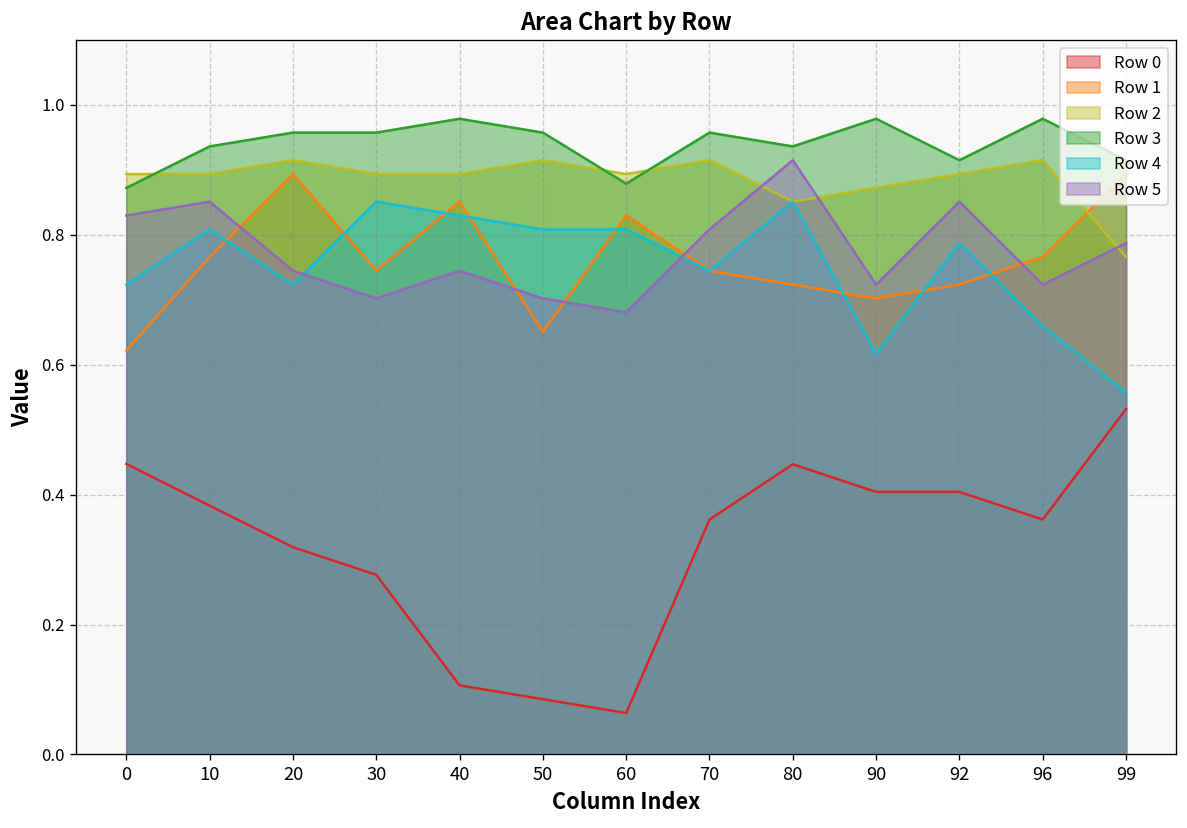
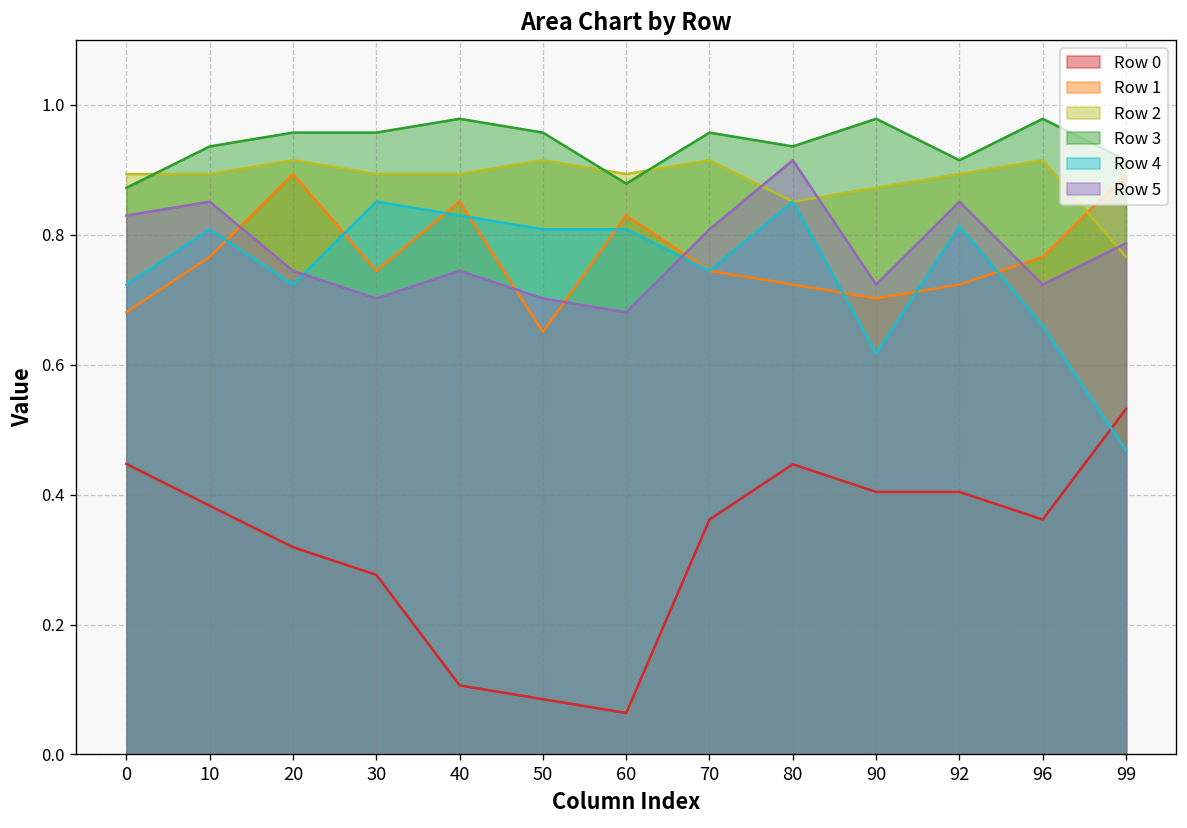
  {
    "Row 0": {
      "0": 0.45,
      "10": 0.38,
      "20": 0.32,
      "30": 0.28,
      "40": 0.11,
      "50": 0.09,
      "60": 0.06,
      "70": 0.36,
      "80": 0.45,
      "90": 0.40,
      "92": 0.40,
      "96": 0.36,
      "99": 0.53
    },
    "Row 1": {
-     "0": 0.62,
+     "0": 0.68,
      "10": 0.77,
      "20": 0.89,
      "30": 0.74,
      "40": 0.85,
      "50": 0.65,
      "60": 0.83,
      "80": 0.72,
      "90": 0.70,
      "92": 0.72,
      "96": 0.77
    },
    "Row 2": {
      "0": 0.89,
      "10": 0.89,
      "20": 0.91,
      "30": 0.89,
      "40": 0.89,
      "50": 0.91,
      "60": 0.89,
      "70": 0.91,
      "90": 0.87,
      "92": 0.89,
      "96": 0.91,
      "99": 0.77
    },
    "Row 3": {
      "0": 0.87,
      "10": 0.94,
      "20": 0.96,
      "30": 0.96,
      "40": 0.98,
      "50": 0.96,
      "60": 0.88,
      "70": 0.96,
      "80": 0.94,
      "90": 0.98,
      "92": 0.91,
      "96": 0.98
    },
    "Row 4": {
      "0": 0.72,
      "10": 0.81,
      "20": 0.72,
      "30": 0.85,
      "40": 0.83,
      "50": 0.81,
      "60": 0.81,
      "90": 0.62,
-     "92": 0.79,
+     "92": 0.81,
      "96": 0.66,
-     "99": 0.56
+     "99": 0.47
    },
    "Row 5": {
      "0": 0.83,
      "10": 0.85,
      "20": 0.74,
      "30": 0.70,
      "40": 0.74,
      "50": 0.70,
      "60": 0.68,
      "70": 0.81,
      "80": 0.91,
      "90": 0.72,
      "92": 0.85,
      "96": 0.72,
      "99": 0.79
    }
  }
